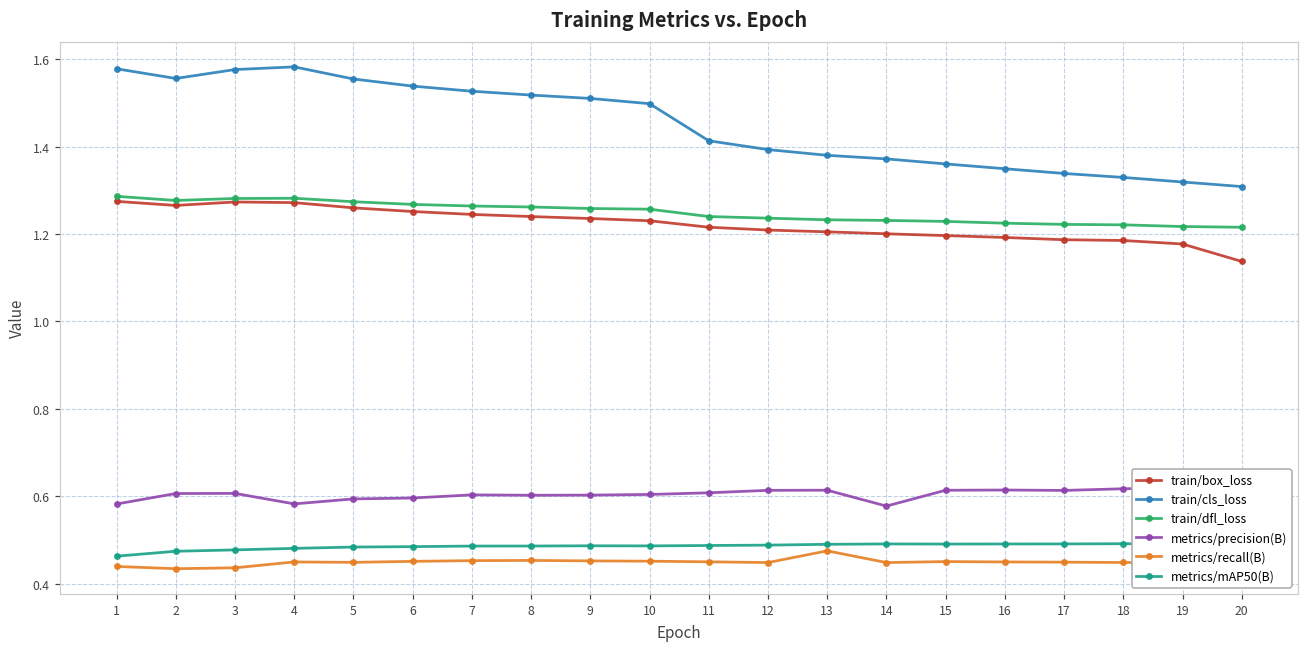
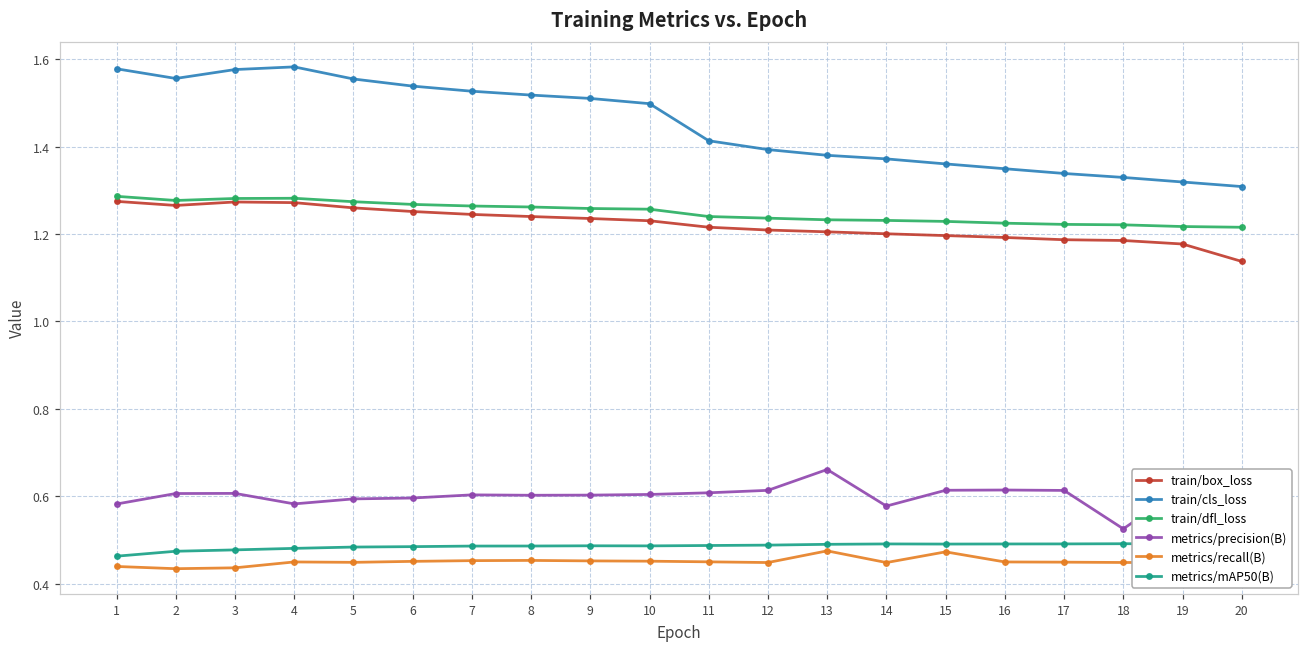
  {
    "train/box_loss": {
      "1": 1.27,
      "2": 1.27,
      "3": 1.27,
      "4": 1.27,
      "5": 1.26,
      "6": 1.25,
      "7": 1.24,
      "8": 1.24,
      "9": 1.24,
      "10": 1.23,
      "11": 1.22,
      "12": 1.21,
      "13": 1.21,
      "14": 1.20,
      "15": 1.20,
      "16": 1.19,
      "17": 1.19,
      "18": 1.19,
      "19": 1.18,
      "20": 1.14
    },
    "train/cls_loss": {
      "1": 1.58,
      "2": 1.56,
      "3": 1.58,
      "4": 1.58,
      "5": 1.55,
      "6": 1.54,
      "7": 1.53,
      "8": 1.52,
      "9": 1.51,
      "10": 1.50,
      "11": 1.41,
      "12": 1.39,
      "13": 1.38,
      "14": 1.37,
      "15": 1.36,
      "16": 1.35,
      "17": 1.34,
      "18": 1.33,
      "19": 1.32,
      "20": 1.31
    },
    "metrics/precision(B)": {
      "1": 0.58,
      "2": 0.61,
      "3": 0.61,
      "4": 0.58,
      "5": 0.59,
      "6": 0.60,
      "7": 0.60,
      "8": 0.60,
      "9": 0.60,
      "10": 0.60,
      "11": 0.61,
      "12": 0.61,
-     "13": 0.61,
+     "13": 0.66,
      "14": 0.58,
      "15": 0.61,
      "16": 0.61,
      "17": 0.61,
-     "18": 0.62
+     "18": 0.53
    },
    "metrics/recall(B)": {
      "1": 0.44,
      "2": 0.43,
      "3": 0.44,
      "4": 0.45,
      "5": 0.45,
      "6": 0.45,
      "7": 0.45,
      "8": 0.45,
      "9": 0.45,
      "10": 0.45,
      "11": 0.45,
      "12": 0.45,
      "13": 0.48,
      "14": 0.45,
-     "15": 0.45,
+     "15": 0.47,
      "16": 0.45,
      "17": 0.45,
      "18": 0.45
    }
  }
